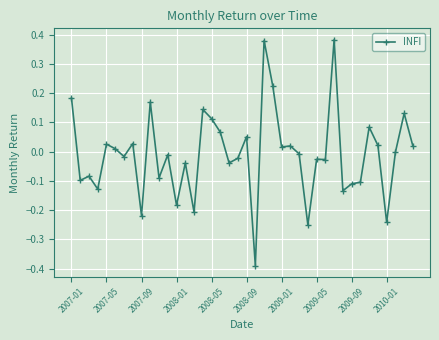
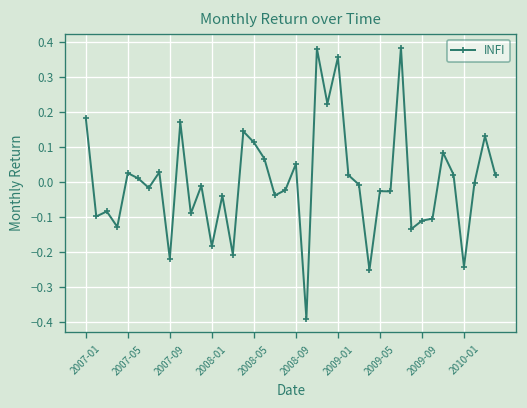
  {
    "2007-01": 0.18,
    "2007-05": 0.03,
    "2007-09": -0.22,
    "2008-01": -0.18,
    "2008-05": 0.11,
    "2008-09": 0.05,
-   "2009-01": 0.02,
+   "2009-01": 0.36,
    "2009-05": -0.03,
    "2009-09": -0.11,
    "2010-01": -0.24
  }
